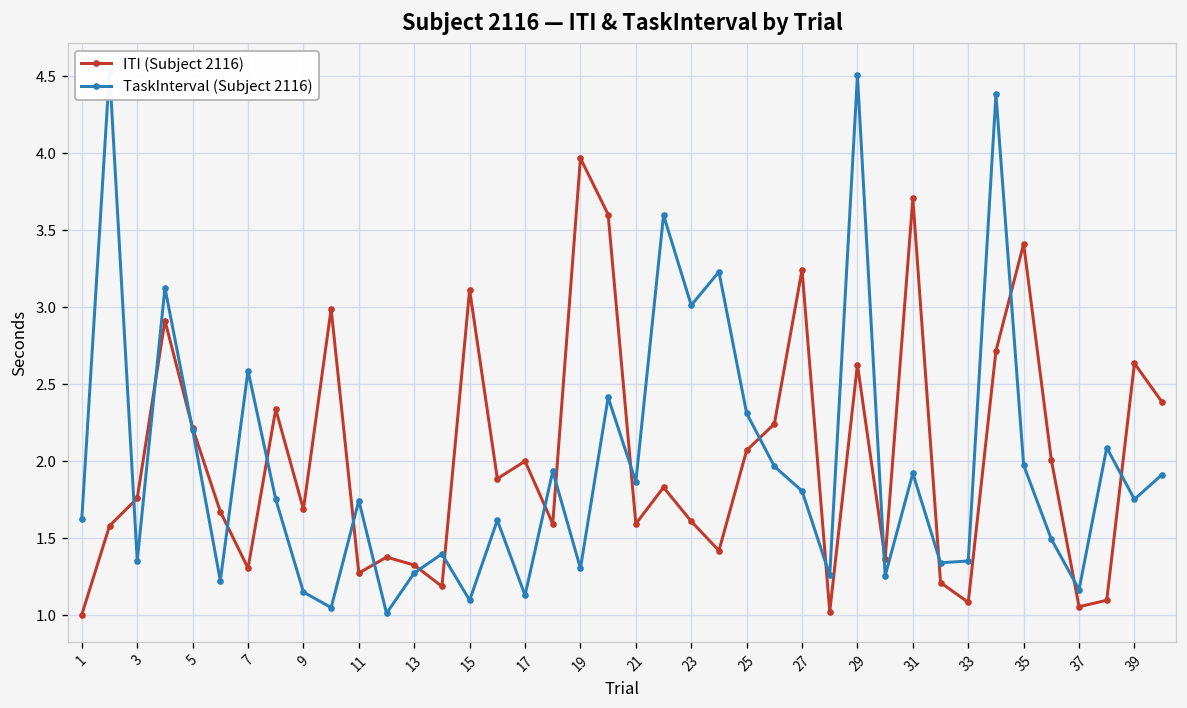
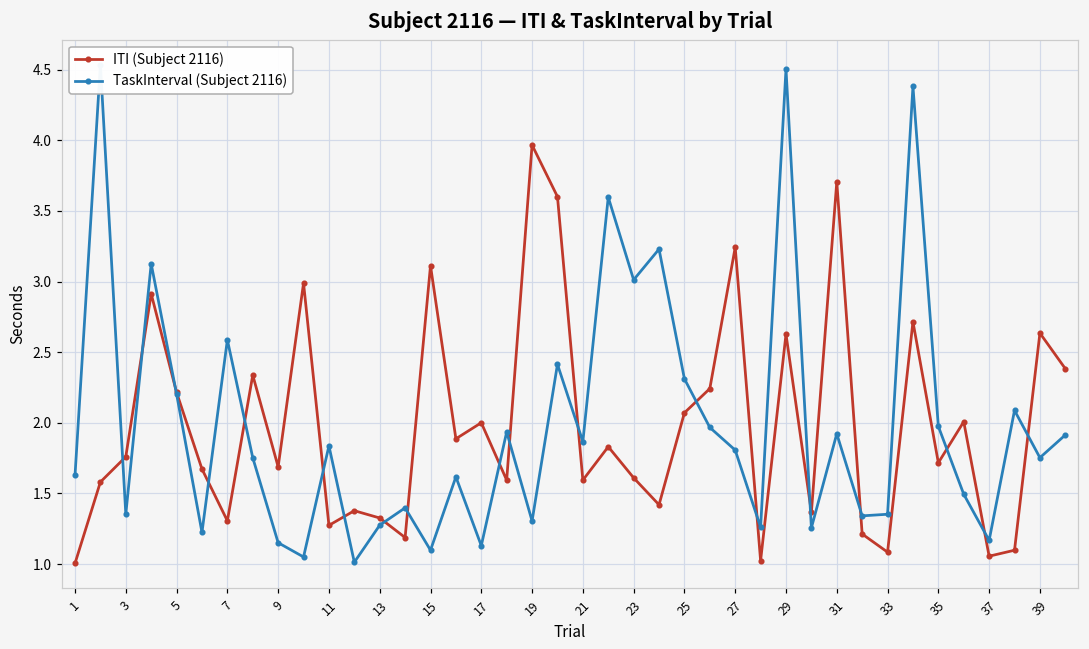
  {
    "ITI (Subject 2116)": {
      "1": 1.00,
      "3": 1.76,
      "7": 1.31,
      "9": 1.69,
      "11": 1.27,
      "13": 1.33,
      "15": 3.11,
      "17": 2.00,
      "19": 3.97,
      "21": 1.59,
      "23": 1.61,
      "25": 2.07,
      "27": 3.24,
      "29": 2.63,
      "31": 3.71,
      "33": 1.08,
-     "35": 3.41,
+     "35": 1.72,
      "37": 1.06,
      "39": 2.64
    },
    "TaskInterval (Subject 2116)": {
      "1": 1.63,
      "3": 1.35,
      "7": 2.59,
      "9": 1.15,
-     "11": 1.74,
+     "11": 1.84,
      "13": 1.28,
      "15": 1.10,
      "17": 1.13,
      "19": 1.30,
      "21": 1.87,
      "23": 3.01,
      "25": 2.31,
      "27": 1.81,
      "29": 4.50,
      "31": 1.92,
      "33": 1.35,
      "35": 1.98,
      "37": 1.17,
      "39": 1.75
    }
  }
